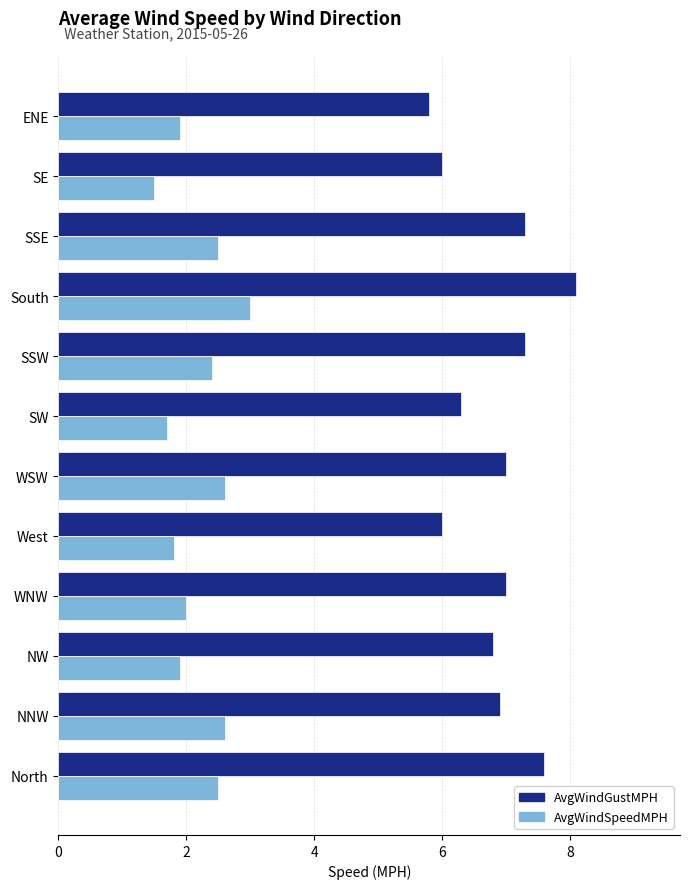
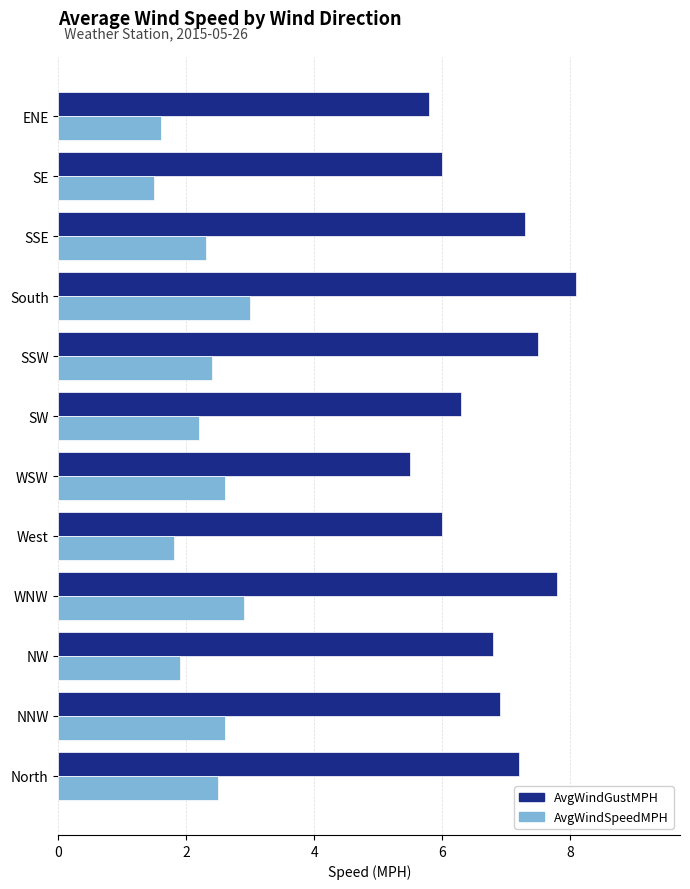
  {
    "AvgWindGustMPH": {
      "ENE": 5.8,
      "SE": 6.0,
      "SSE": 7.3,
      "South": 8.1,
-     "SSW": 7.3,
+     "SSW": 7.5,
      "SW": 6.3,
-     "WSW": 7.0,
+     "WSW": 5.5,
      "West": 6.0,
-     "WNW": 7.0,
+     "WNW": 7.8,
      "NW": 6.8,
      "NNW": 6.9,
-     "North": 7.6
+     "North": 7.2
    },
    "AvgWindSpeedMPH": {
-     "ENE": 1.9,
+     "ENE": 1.6,
      "SE": 1.5,
-     "SSE": 2.5,
+     "SSE": 2.3,
      "South": 3.0,
      "SSW": 2.4,
-     "SW": 1.7,
+     "SW": 2.2,
      "WSW": 2.6,
      "West": 1.8,
-     "WNW": 2.0,
+     "WNW": 2.9,
      "NW": 1.9,
      "NNW": 2.6,
      "North": 2.5
    }
  }
